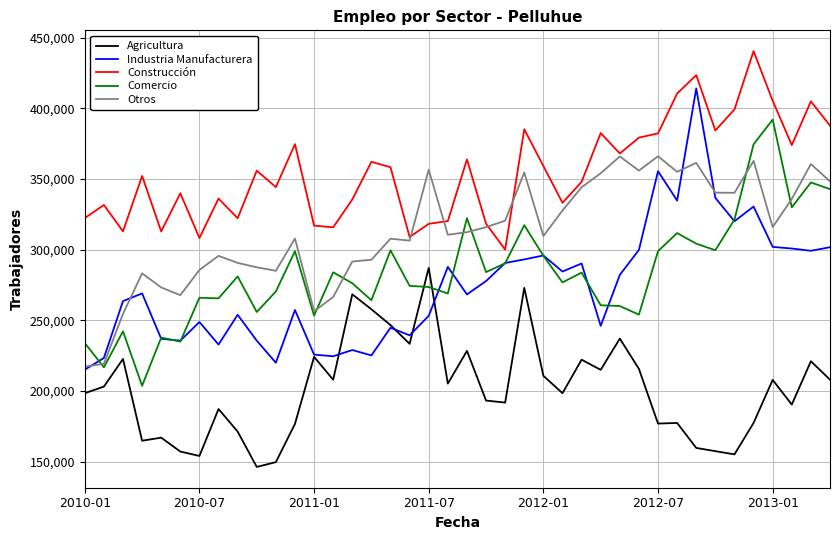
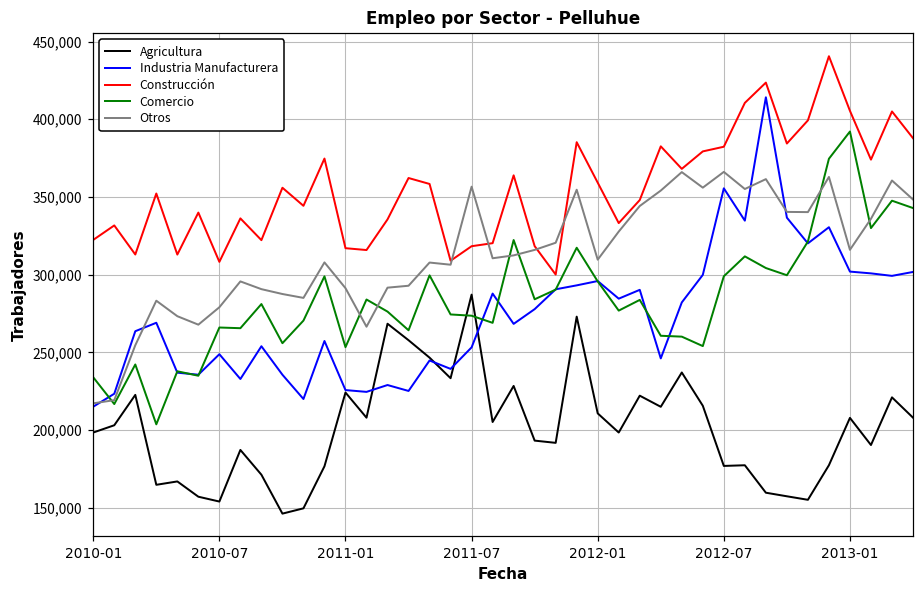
  {
    "Agricultura": {
      "2010-01": "198,000",
      "2010-07": "154,000",
      "2011-07": "287,000",
      "2012-01": "211,000",
      "2012-07": "177,000",
      "2013-01": "208,000"
    },
    "Industria Manufacturera": {
      "2010-01": "215,000",
      "2010-07": "249,000",
      "2011-07": "253,000",
      "2012-07": "356,000",
      "2013-01": "302,000"
    },
    "Construcción": {
      "2010-01": "322,000",
      "2010-07": "308,000",
      "2011-01": "317,000",
      "2011-07": "318,000",
      "2012-01": "359,000",
      "2012-07": "382,000",
      "2013-01": "405,000"
    },
    "Comercio": {
      "2010-01": "234,000",
      "2010-07": "266,000",
      "2011-01": "253,000",
      "2011-07": "274,000",
      "2012-07": "299,000",
      "2013-01": "392,000"
    },
    "Otros": {
      "2010-01": "217,000",
-     "2010-07": "286,000",
-     "2011-01": "256,000",
+     "2010-07": "279,000",
+     "2011-01": "291,000",
      "2011-07": "357,000",
      "2012-01": "310,000",
      "2012-07": "366,000",
      "2013-01": "316,000"
    }
  }
